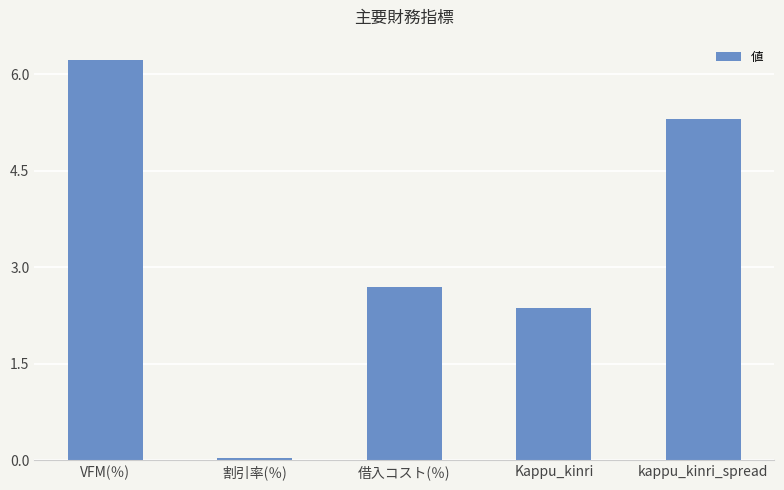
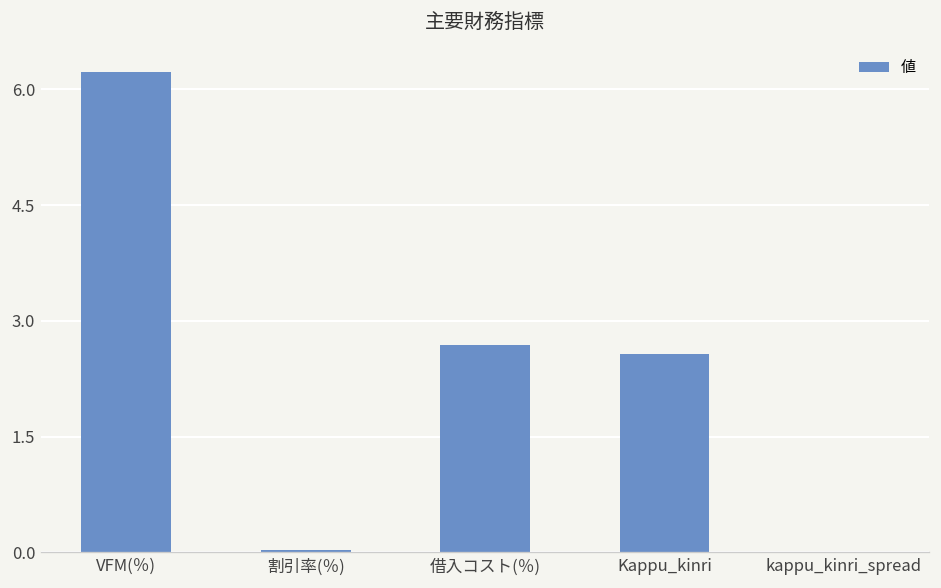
  {
    "VFM(％)": 6.2,
    "借入コスト(％)": 2.7,
-   "Kappu_kinri": 2.4,
-   "kappu_kinri_spread": 5.3
+   "Kappu_kinri": 2.6,
+   "kappu_kinri_spread": 0.0
  }
